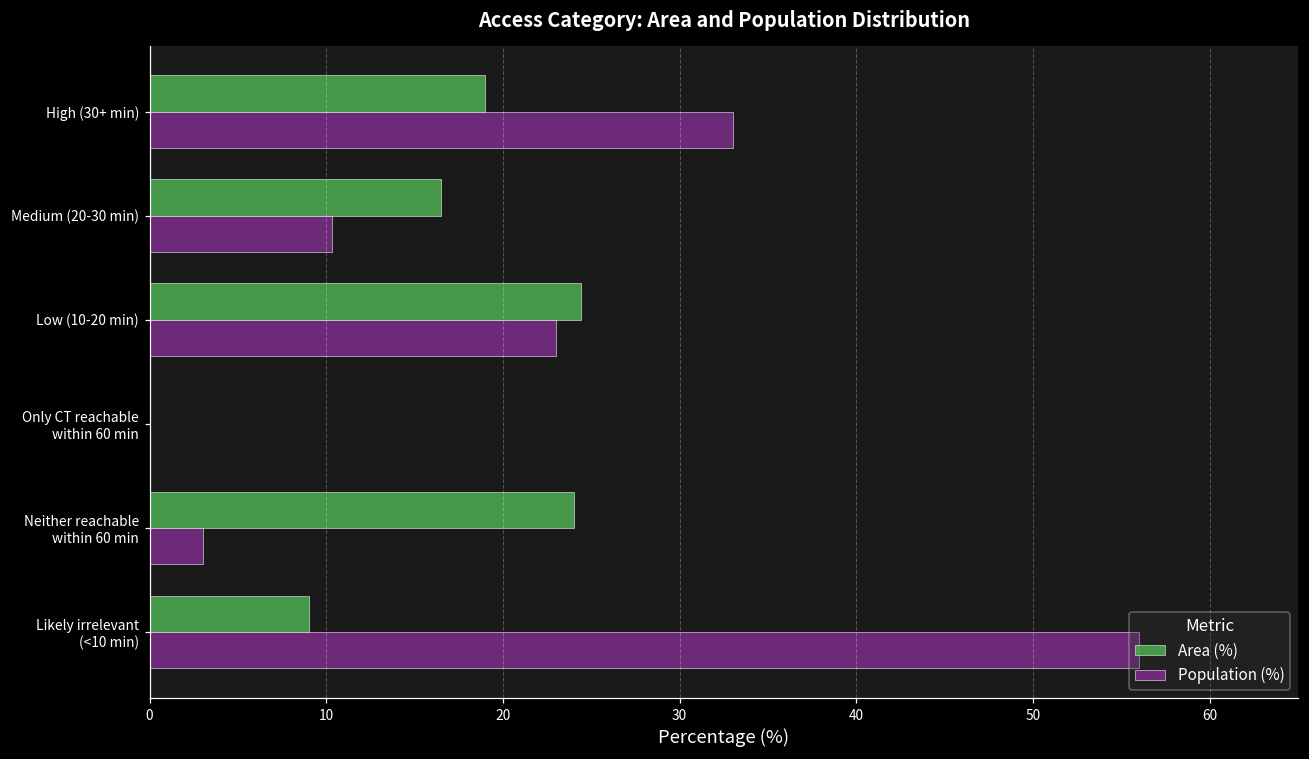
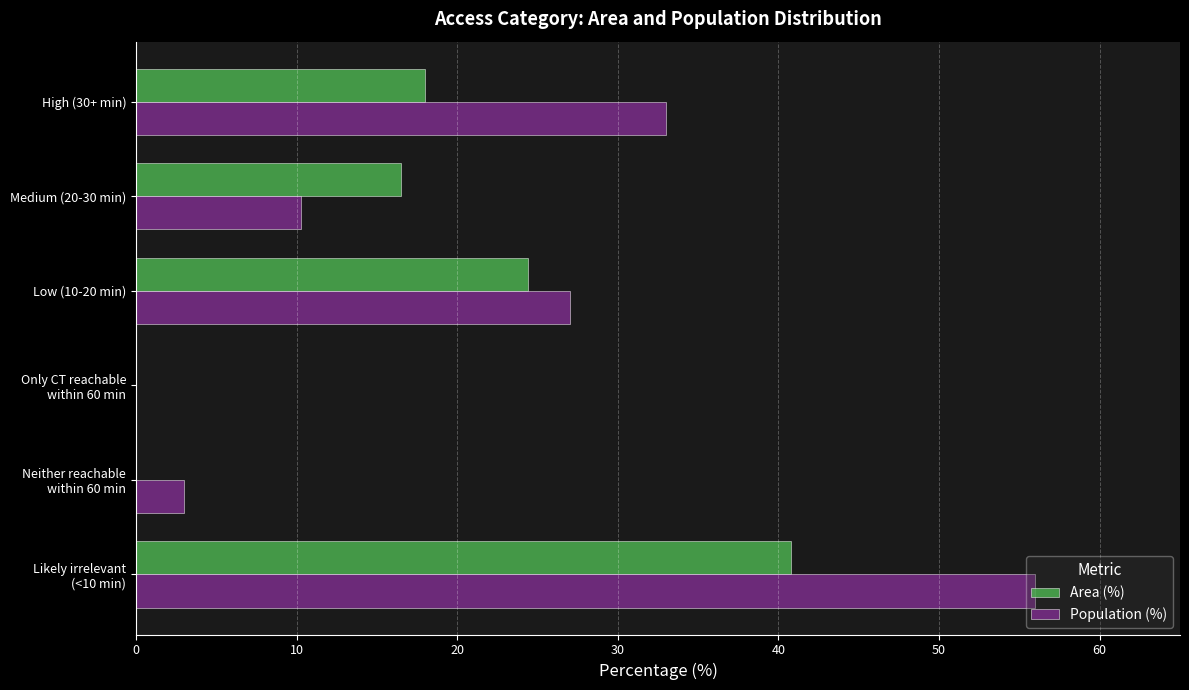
  {
    "Area (%)": {
-     "High (30+ min)": 19,
+     "High (30+ min)": 18,
      "Medium (20-30 min)": 16.5,
      "Low (10-20 min)": 24.4,
      "Only CT reachable within 60 min": 0.0,
-     "Neither reachable within 60 min": 24,
-     "Likely irrelevant (<10 min)": 9.0
+     "Neither reachable within 60 min": 0,
+     "Likely irrelevant (<10 min)": 40.8
    },
    "Population (%)": {
      "High (30+ min)": 33,
      "Medium (20-30 min)": 10.3,
-     "Low (10-20 min)": 23,
+     "Low (10-20 min)": 27,
      "Only CT reachable within 60 min": 0,
      "Neither reachable within 60 min": 3
    }
  }
